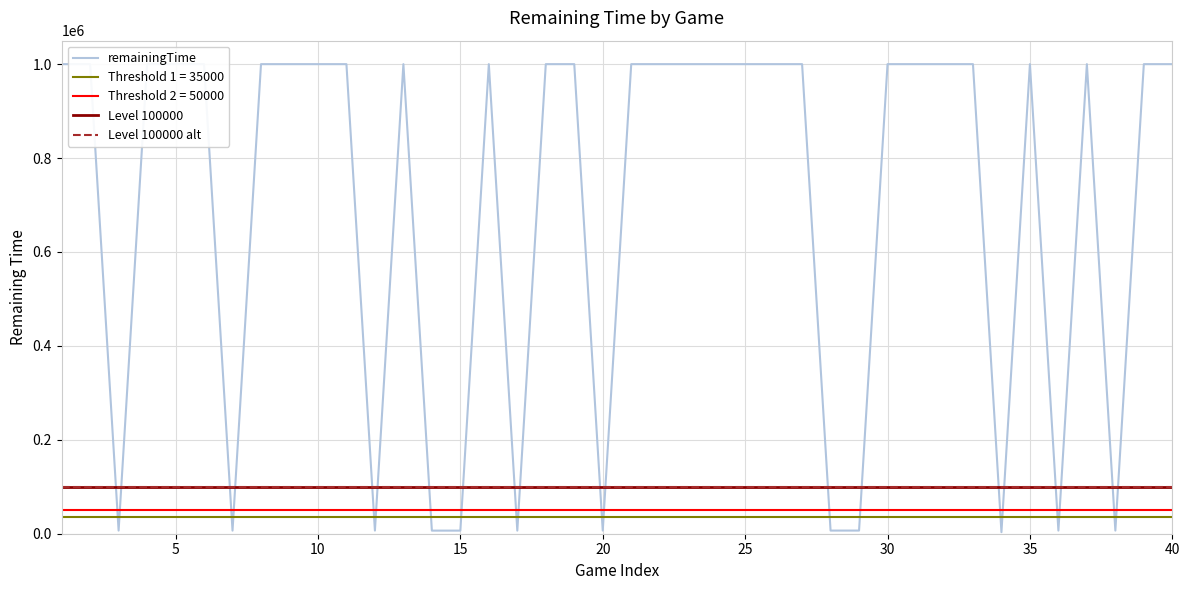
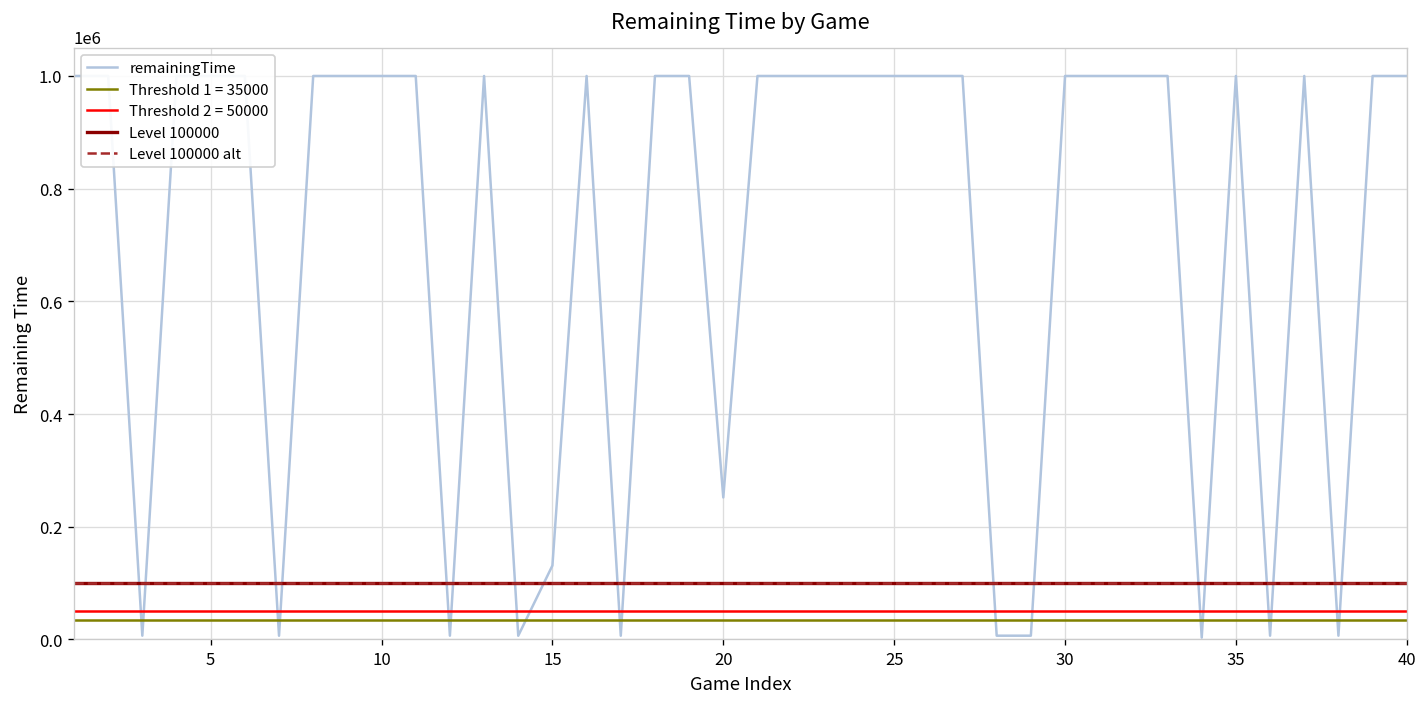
  {
    "10": 1000000,
-   "15": 10000,
-   "20": 10000,
+   "15": 130000,
+   "20": 250000,
    "25": 1000000,
    "30": 1000000,
    "35": 1000000,
    "40": 1000000
  }
